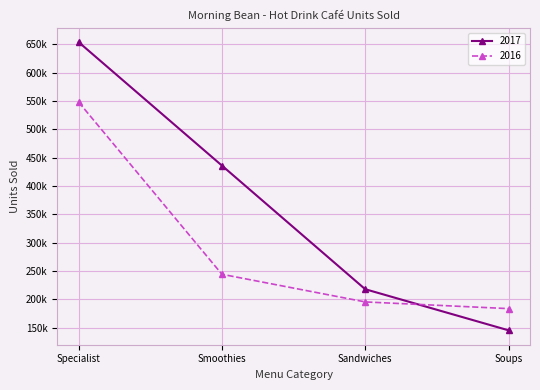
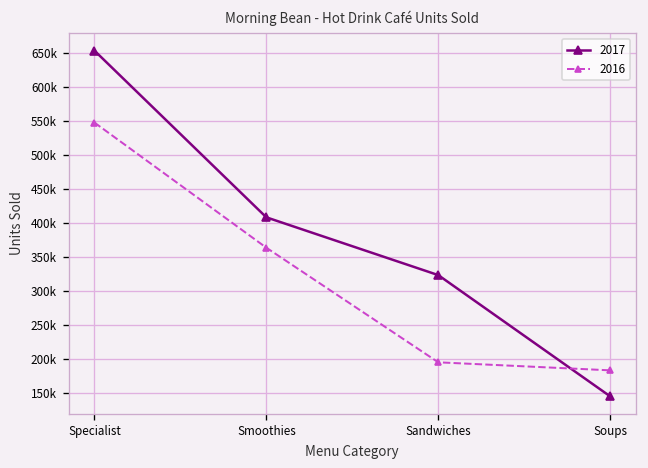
  {
    "2017": {
      "Specialist": 650000,
-     "Smoothies": 440000,
-     "Sandwiches": 220000,
+     "Smoothies": 410000,
+     "Sandwiches": 320000,
      "Soups": 150000
    },
    "2016": {
      "Specialist": 550000,
-     "Smoothies": 240000,
+     "Smoothies": 360000,
      "Sandwiches": 200000,
      "Soups": 180000
    }
  }
